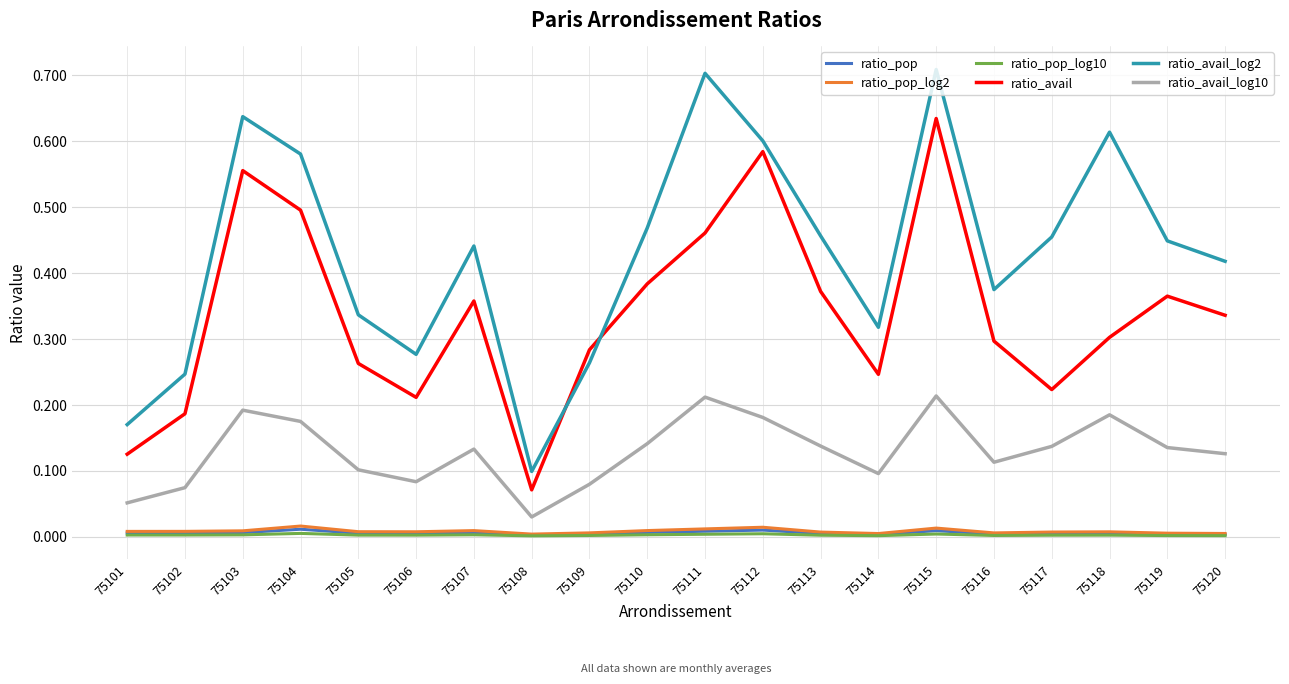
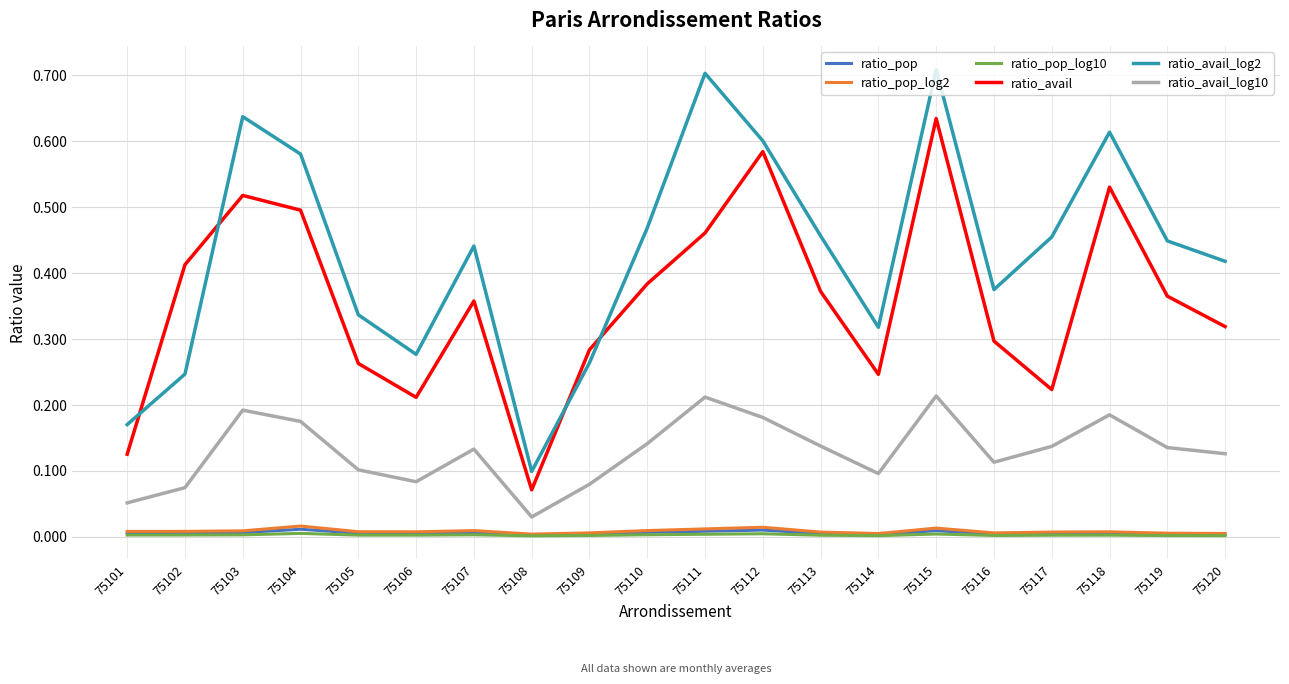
  {
    "ratio_pop_log2": {
      "75104": 0.02,
      "75112": 0.01
    },
    "ratio_pop_log10": {
      "75104": 0.00,
      "75111": 0.00,
      "75112": 0.00,
      "75115": 0.00
    },
    "ratio_avail": {
      "75101": 0.13,
-     "75102": 0.19,
-     "75103": 0.56,
+     "75102": 0.41,
+     "75103": 0.52,
      "75104": 0.50,
      "75105": 0.26,
      "75106": 0.21,
      "75107": 0.36,
      "75108": 0.07,
      "75109": 0.28,
      "75110": 0.38,
      "75111": 0.46,
      "75112": 0.58,
      "75113": 0.37,
      "75114": 0.25,
      "75115": 0.63,
      "75116": 0.30,
      "75117": 0.22,
-     "75118": 0.30,
+     "75118": 0.53,
      "75119": 0.36,
-     "75120": 0.34
+     "75120": 0.32
    },
    "ratio_avail_log10": {
      "75101": 0.05,
      "75102": 0.07,
      "75103": 0.19,
      "75104": 0.17,
      "75105": 0.10,
      "75106": 0.08,
      "75107": 0.13,
      "75108": 0.03,
      "75109": 0.08,
      "75110": 0.14,
      "75111": 0.21,
      "75112": 0.18,
      "75113": 0.14,
      "75114": 0.10,
      "75115": 0.21,
      "75116": 0.11,
      "75117": 0.14,
      "75118": 0.18,
      "75119": 0.14,
      "75120": 0.13
    }
  }
